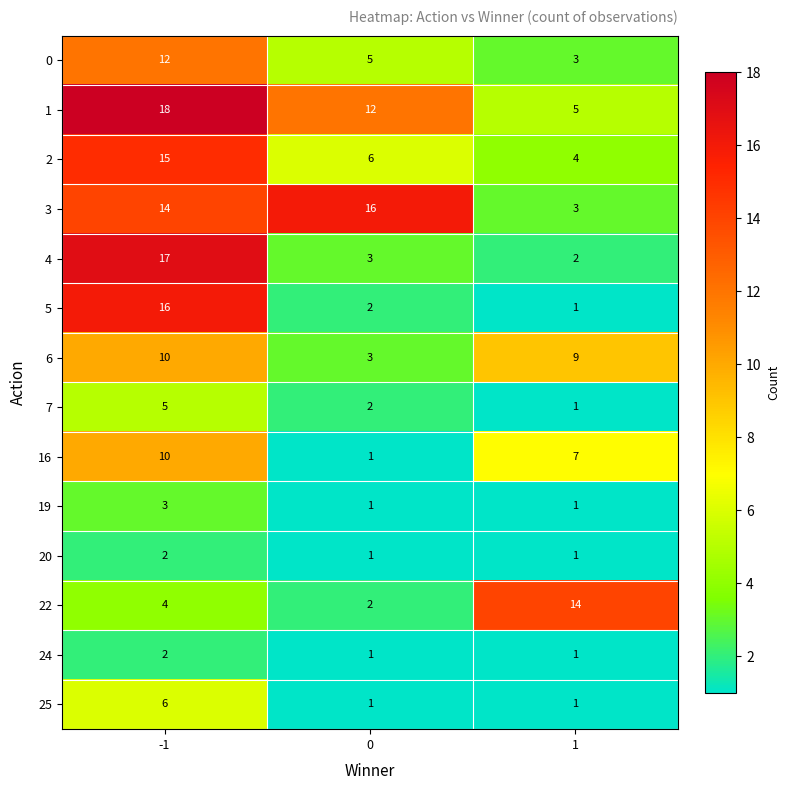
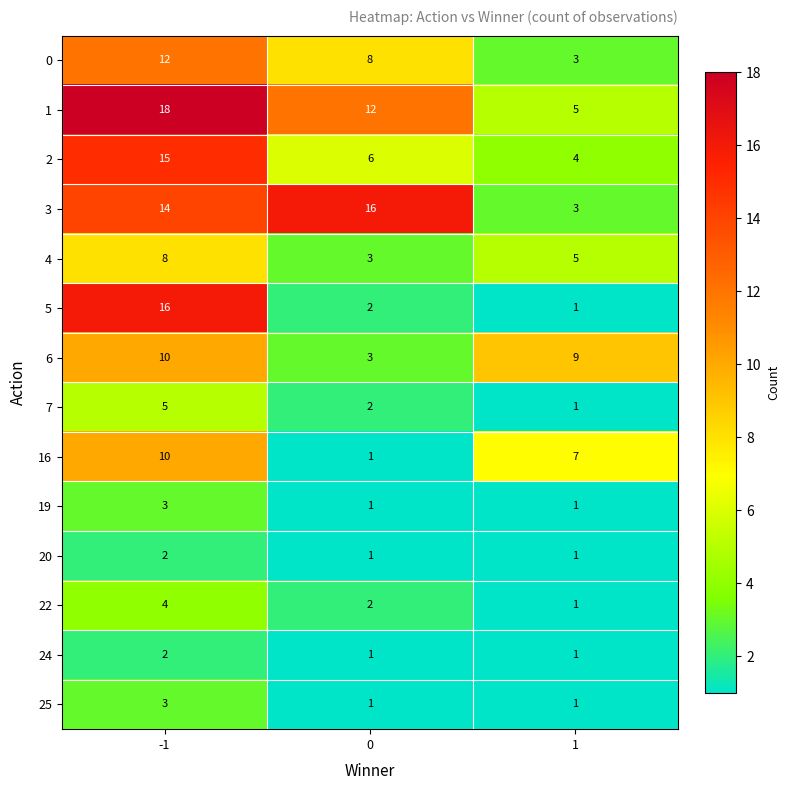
  {
    "0": {
      "-1": 12,
-     "0": 5,
+     "0": 8,
      "1": 3
    },
    "1": {
      "-1": 18,
      "0": 12,
      "1": 5
    },
    "2": {
      "-1": 15,
      "0": 6,
      "1": 4
    },
    "3": {
      "-1": 14,
      "0": 16,
      "1": 3
    },
    "4": {
-     "-1": 17,
+     "-1": 8,
      "0": 3,
-     "1": 2
+     "1": 5
    },
    "5": {
      "-1": 16,
      "0": 2,
      "1": 1
    },
    "6": {
      "-1": 10,
      "0": 3,
      "1": 9
    },
    "7": {
      "-1": 5,
      "0": 2,
      "1": 1
    },
    "16": {
      "-1": 10,
      "0": 1,
      "1": 7
    },
    "19": {
      "-1": 3,
      "0": 1,
      "1": 1
    },
    "20": {
      "-1": 2,
      "0": 1,
      "1": 1
    },
    "22": {
      "-1": 4,
      "0": 2,
-     "1": 14
+     "1": 1
    },
    "24": {
      "-1": 2,
      "0": 1,
      "1": 1
    },
    "25": {
-     "-1": 6,
+     "-1": 3,
      "0": 1,
      "1": 1
    }
  }
